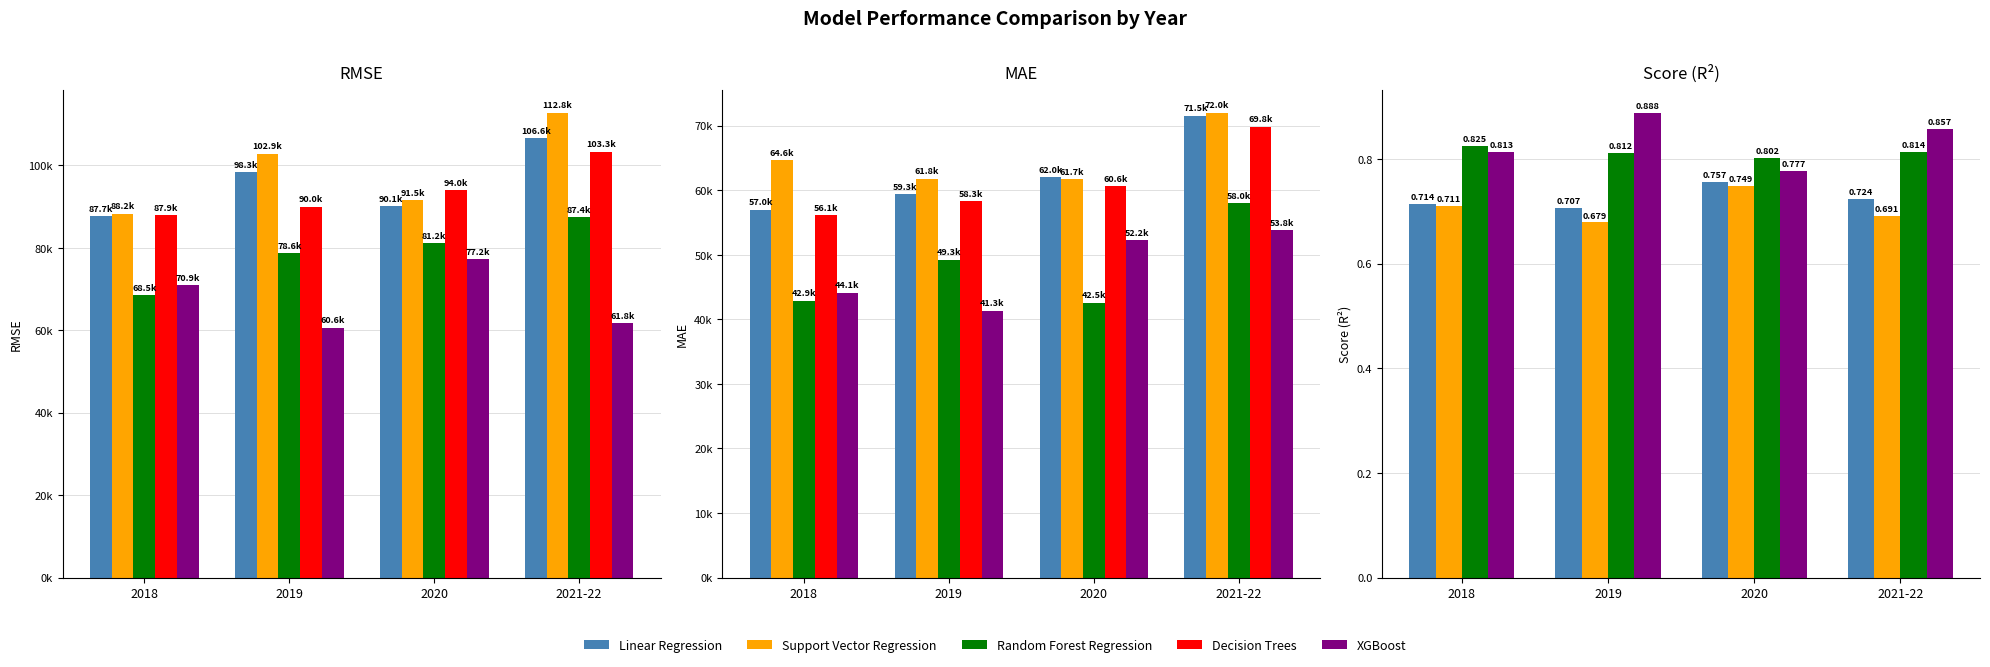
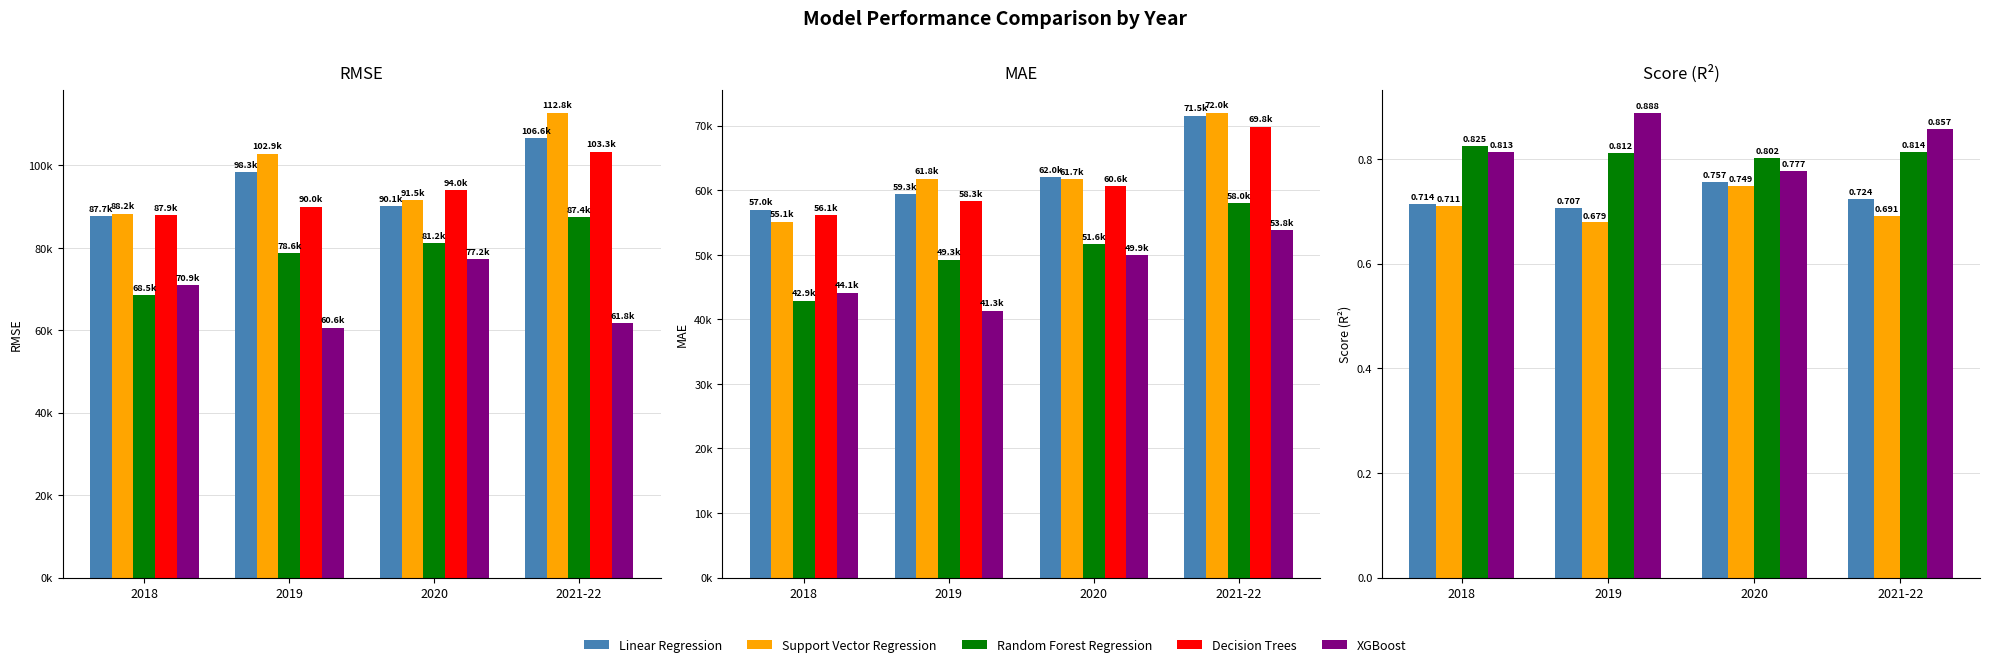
  {
    "RMSE": {
      "Linear Regression": {
        "2018": "87.7k",
        "2019": "98.3k",
        "2020": "90.1k",
        "2021-22": "106.6k"
      },
      "Support Vector Regression": {
        "2018": "88.2k",
        "2019": "102.9k",
        "2020": "91.5k",
        "2021-22": "112.8k"
      },
      "Random Forest Regression": {
        "2018": "68.5k",
        "2019": "78.6k",
        "2020": "81.2k",
        "2021-22": "87.4k"
      },
      "Decision Trees": {
        "2018": "87.9k",
        "2019": "90.0k",
        "2020": "94.0k",
        "2021-22": "103.3k"
      },
      "XGBoost": {
        "2018": "70.9k",
        "2019": "60.6k",
        "2020": "77.2k",
        "2021-22": "61.8k"
      }
    },
    "MAE": {
      "Linear Regression": {
        "2018": "57.0k",
        "2019": "59.3k",
        "2020": "62.0k",
        "2021-22": "71.5k"
      },
      "Support Vector Regression": {
-       "2018": "64.6k",
+       "2018": "55.1k",
        "2019": "61.8k",
        "2020": "61.7k",
        "2021-22": "72.0k"
      },
      "Random Forest Regression": {
        "2018": "42.9k",
        "2019": "49.3k",
-       "2020": "42.5k",
+       "2020": "51.6k",
        "2021-22": "58.0k"
      },
      "Decision Trees": {
        "2018": "56.1k",
        "2019": "58.3k",
        "2020": "60.6k",
        "2021-22": "69.8k"
      },
      "XGBoost": {
        "2018": "44.1k",
        "2019": "41.3k",
-       "2020": "52.2k",
+       "2020": "49.9k",
        "2021-22": "53.8k"
      }
    },
    "Score (R²)": {
      "Linear Regression": {
        "2018": "0.714",
        "2019": "0.707",
        "2020": "0.757",
        "2021-22": "0.724"
      },
      "Support Vector Regression": {
        "2018": "0.711",
        "2019": "0.679",
        "2020": "0.749",
        "2021-22": "0.691"
      },
      "Random Forest Regression": {
        "2018": "0.825",
        "2019": "0.812",
        "2020": "0.802",
        "2021-22": "0.814"
      },
      "XGBoost": {
        "2018": "0.813",
        "2019": "0.888",
        "2020": "0.777",
        "2021-22": "0.857"
      }
    }
  }
